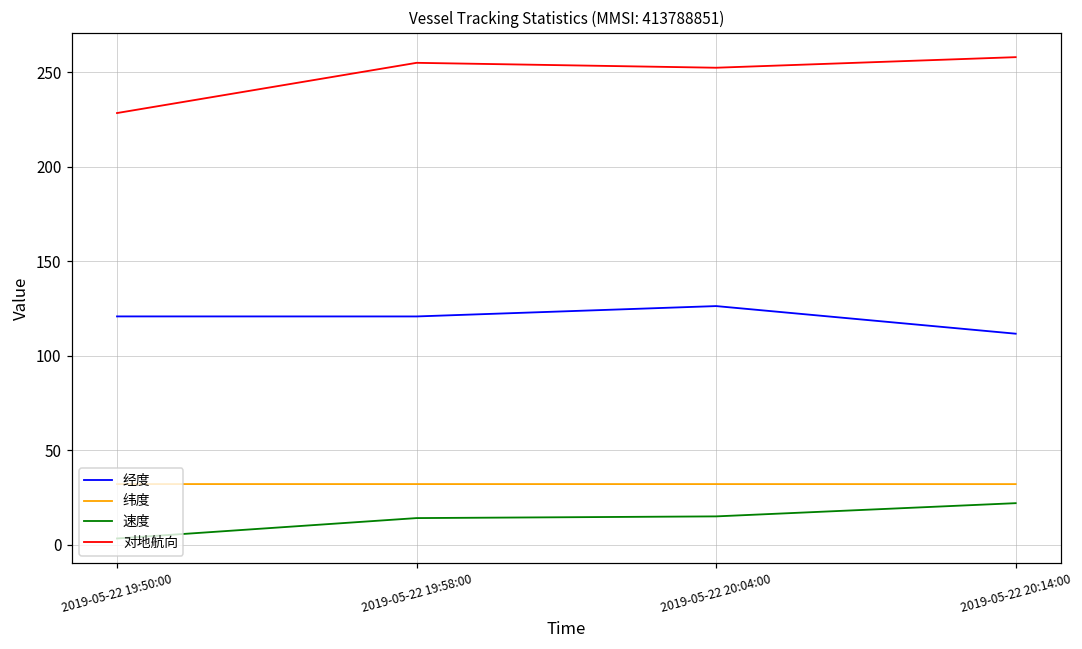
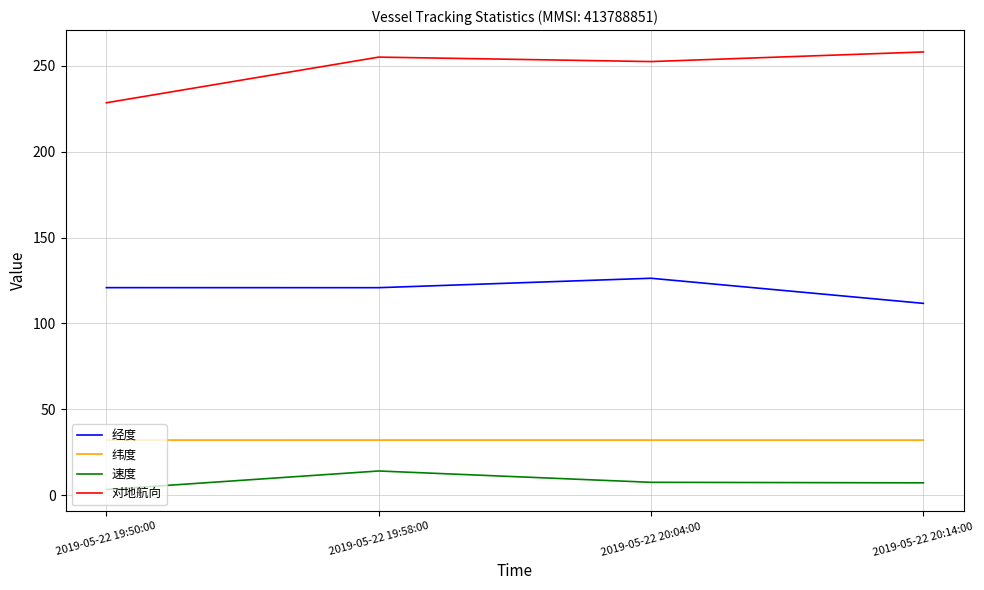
  {
    "经度": {
      "2019-05-22 19:50:00": 121,
      "2019-05-22 19:58:00": 121,
      "2019-05-22 20:04:00": 126,
      "2019-05-22 20:14:00": 112
    },
    "纬度": {
      "2019-05-22 19:58:00": 32,
      "2019-05-22 20:04:00": 32,
      "2019-05-22 20:14:00": 32
    },
    "速度": {
      "2019-05-22 19:58:00": 14,
-     "2019-05-22 20:04:00": 15,
-     "2019-05-22 20:14:00": 22
+     "2019-05-22 20:04:00": 7,
+     "2019-05-22 20:14:00": 7
    },
    "对地航向": {
      "2019-05-22 19:50:00": 229,
      "2019-05-22 19:58:00": 255,
      "2019-05-22 20:04:00": 253,
      "2019-05-22 20:14:00": 258
    }
  }
